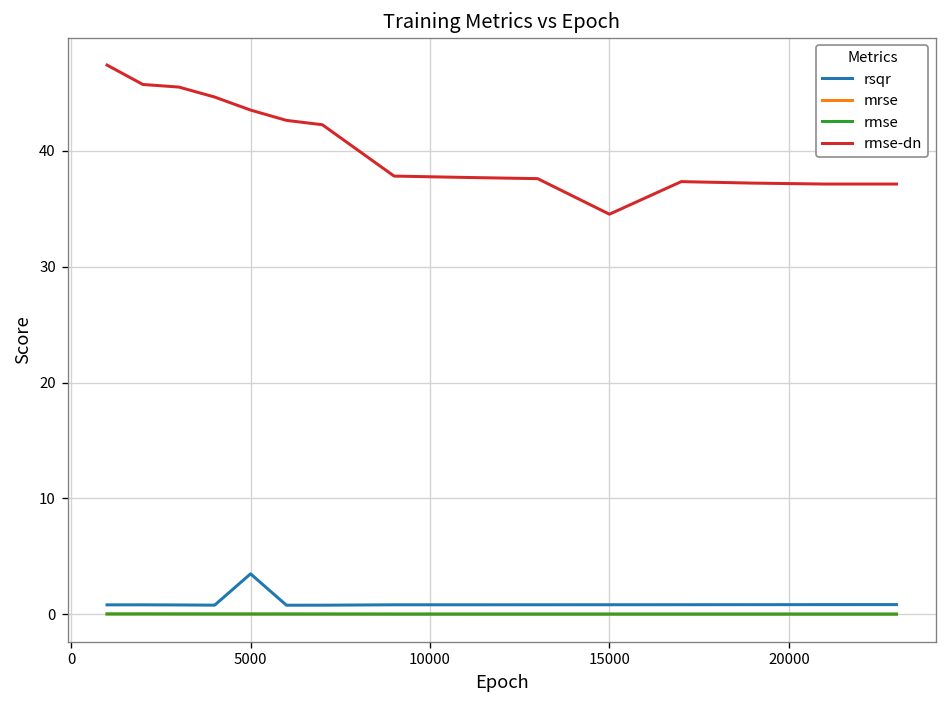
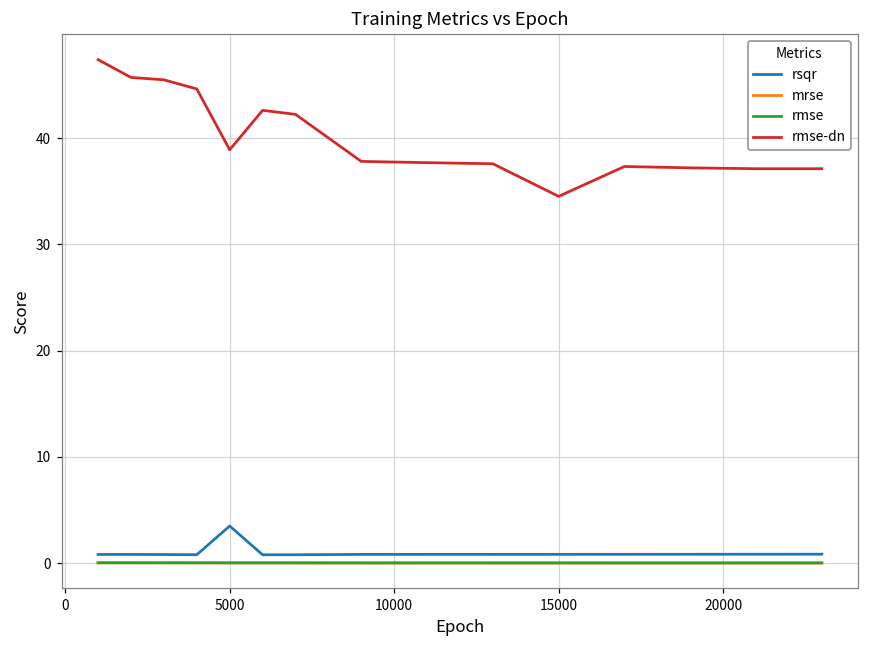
  {
    "rsqr": {
      "5000": 3,
      "15000": 1
    },
    "rmse": {
      "5000": 0,
      "15000": 0
    },
    "rmse-dn": {
-     "5000": 44,
+     "5000": 39,
      "15000": 35
    }
  }
